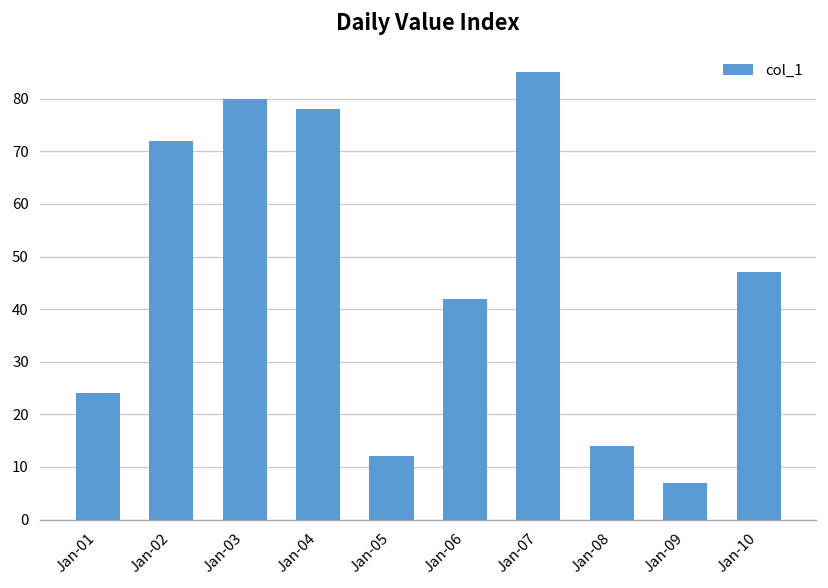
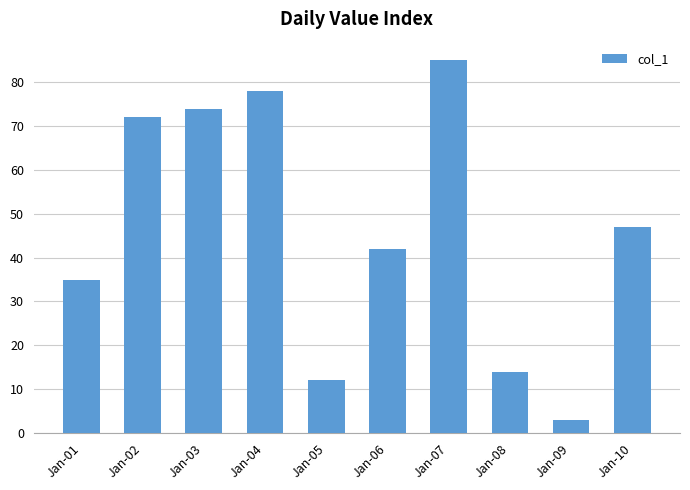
  {
-   "Jan-01": 24,
+   "Jan-01": 35,
    "Jan-02": 72,
-   "Jan-03": 80,
+   "Jan-03": 74,
    "Jan-04": 78,
    "Jan-05": 12,
    "Jan-06": 42,
    "Jan-07": 85,
    "Jan-08": 14,
-   "Jan-09": 7,
+   "Jan-09": 3,
    "Jan-10": 47
  }
